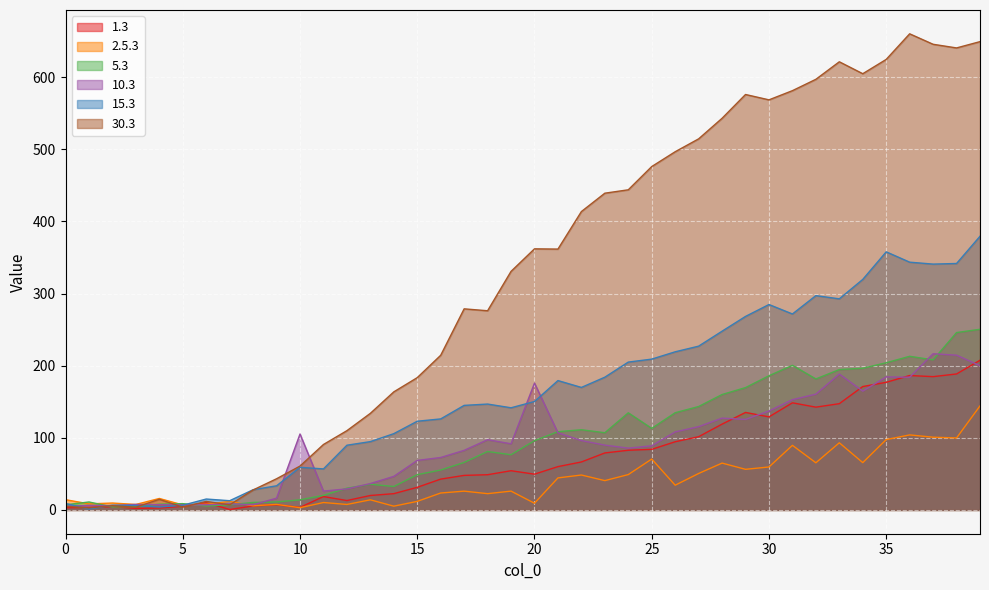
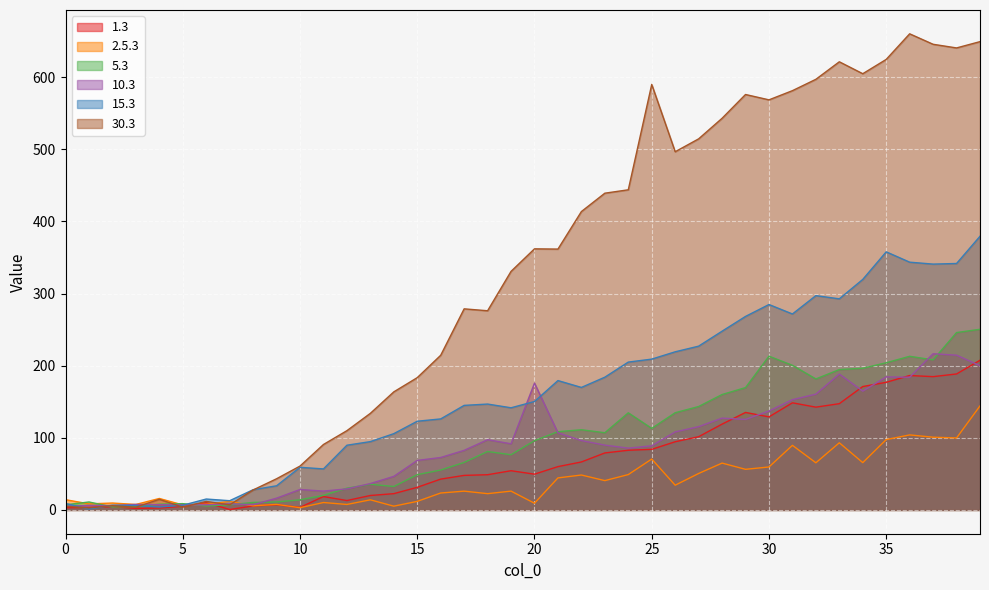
  {
    "1.3": {
      "15": 30,
      "20": 50,
      "25": 80,
      "30": 130,
      "35": 180
    },
    "2.5.3": {
      "0": 10,
      "15": 10,
      "20": 10,
      "25": 70,
      "30": 60,
      "35": 100
    },
    "5.3": {
      "10": 10,
      "15": 50,
      "20": 100,
      "25": 110,
-     "30": 190,
+     "30": 210,
      "35": 200
    },
    "10.3": {
-     "10": 110,
+     "10": 30,
      "15": 70,
      "20": 180,
      "25": 90,
      "30": 140,
      "35": 180
    },
    "15.3": {
      "15": 120,
      "20": 150,
      "25": 210,
      "30": 280,
      "35": 360
    },
    "30.3": {
      "15": 180,
      "20": 360,
-     "25": 480,
+     "25": 590,
      "30": 570,
      "35": 620
    }
  }
